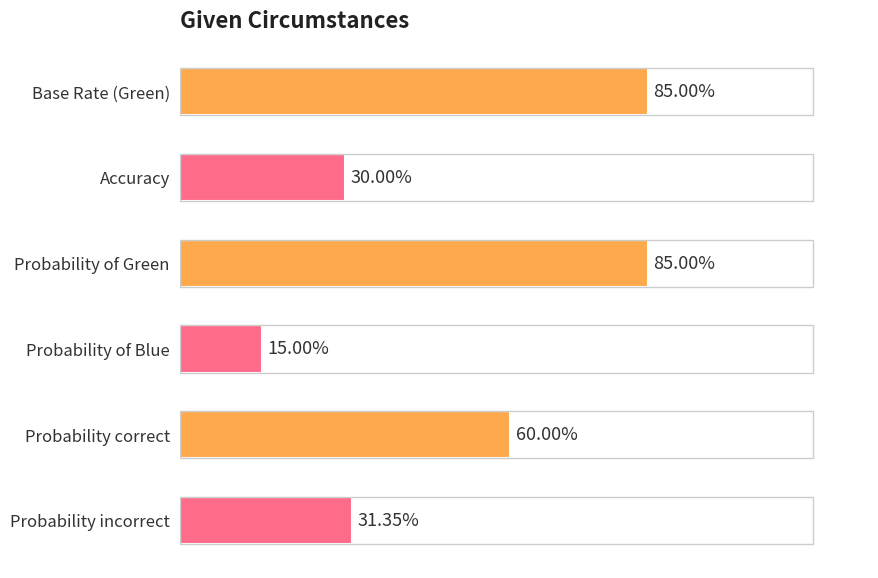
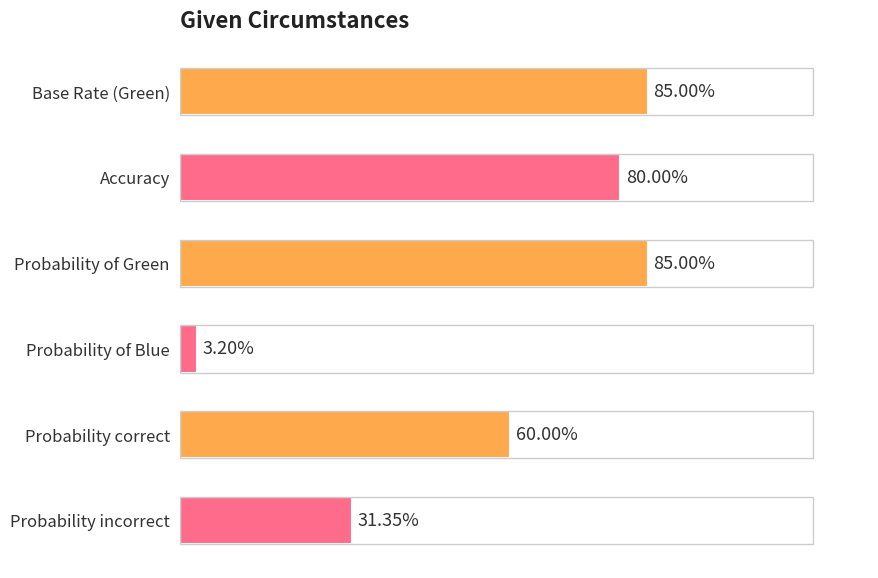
  {
    "Base Rate (Green)": "85.00%",
-   "Accuracy": "30.00%",
+   "Accuracy": "80.00%",
    "Probability of Green": "85.00%",
-   "Probability of Blue": "15.00%",
+   "Probability of Blue": "3.20%",
    "Probability correct": "60.00%",
    "Probability incorrect": "31.35%"
  }
